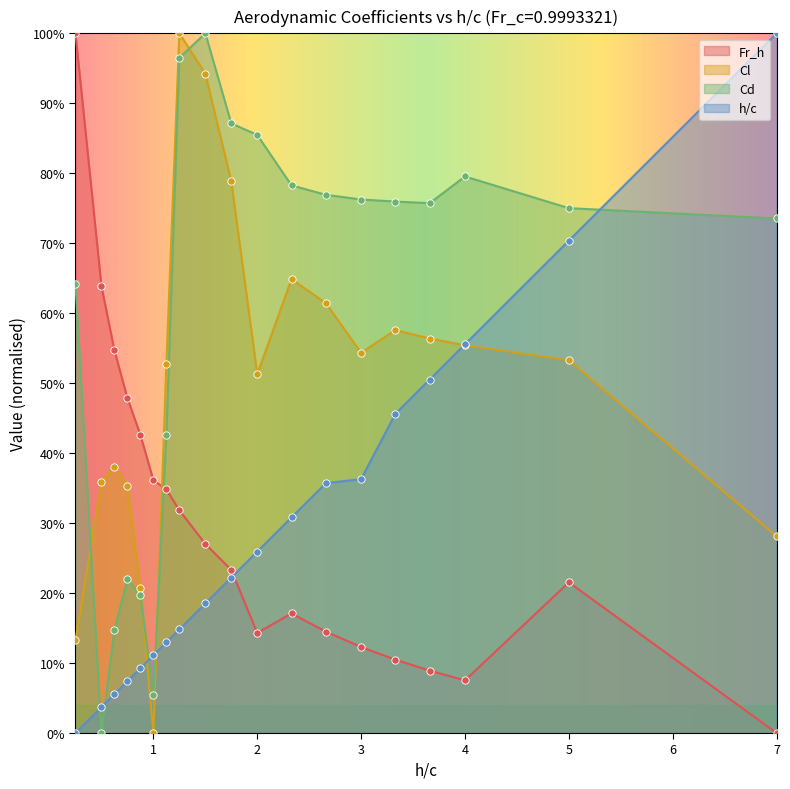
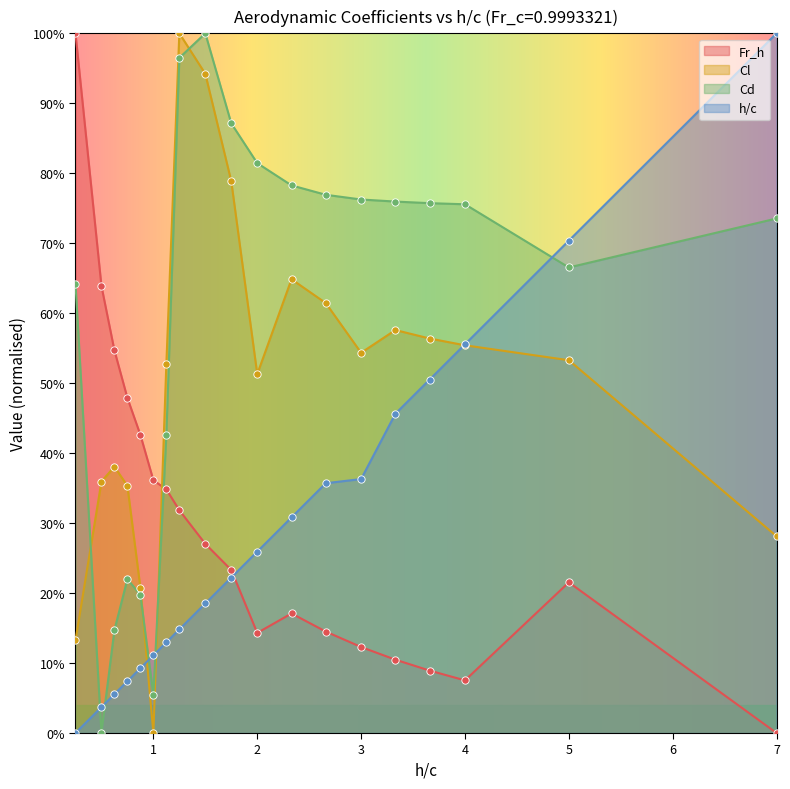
  {
    "Fr_h": {
      "1": "36%",
      "2": "14%",
      "3": "12%",
      "4": "8%",
      "5": "22%"
    },
    "Cl": {
      "2": "51%",
      "3": "54%",
      "5": "53%",
      "7": "28%"
    },
    "Cd": {
      "1": "5%",
-     "2": "85%",
+     "2": "81%",
      "3": "76%",
-     "4": "80%",
-     "5": "75%",
+     "4": "76%",
+     "5": "67%",
      "7": "74%"
    },
    "h/c": {
      "1": "11%",
      "2": "26%",
      "3": "36%",
      "5": "70%",
      "7": "100%"
    }
  }
